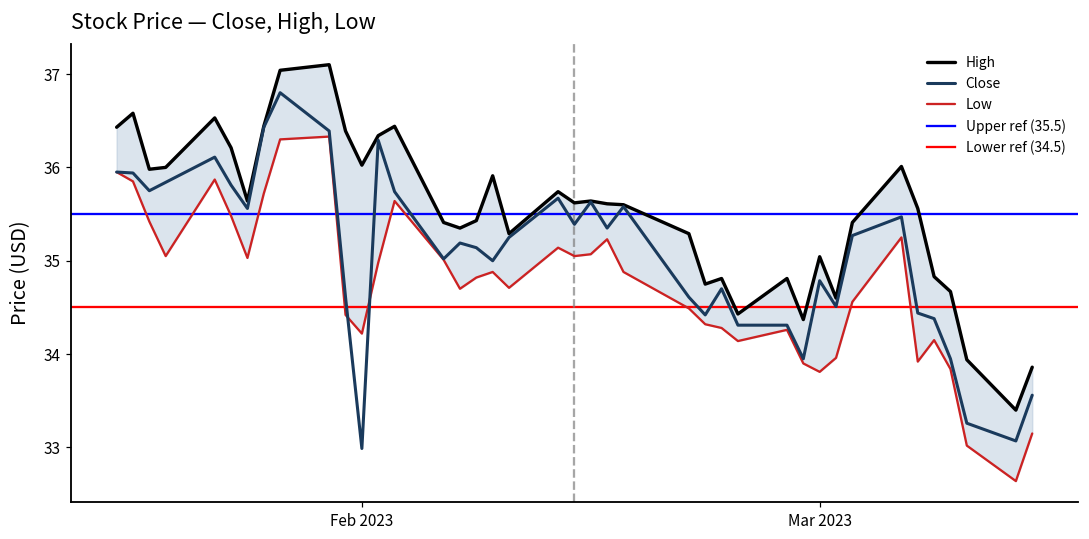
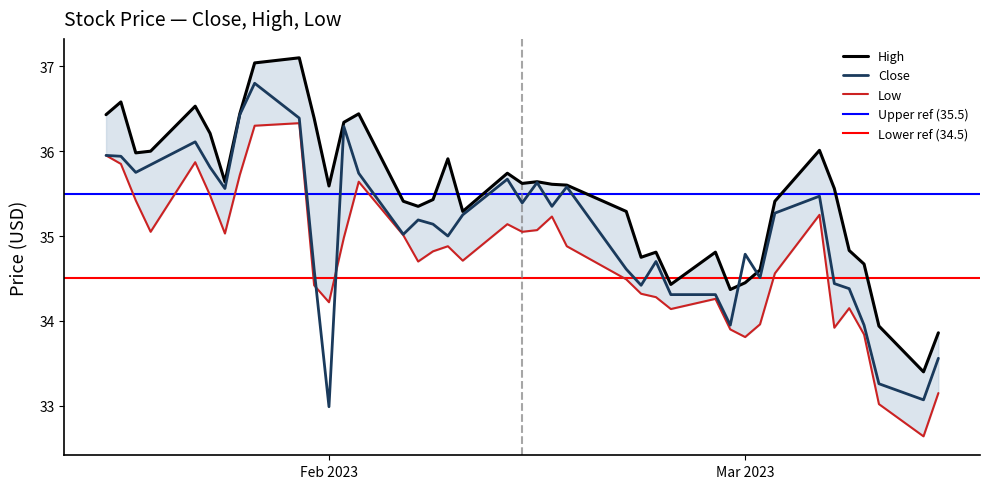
  {
    "High": {
-     "Feb 2023": 36.0,
-     "Mar 2023": 35.0
+     "Feb 2023": 35.6,
+     "Mar 2023": 34.5
    },
    "Close": {
      "Feb 2023": 33.0,
      "Mar 2023": 34.8
    },
    "Low": {
      "Feb 2023": 34.2,
      "Mar 2023": 33.8
    }
  }
